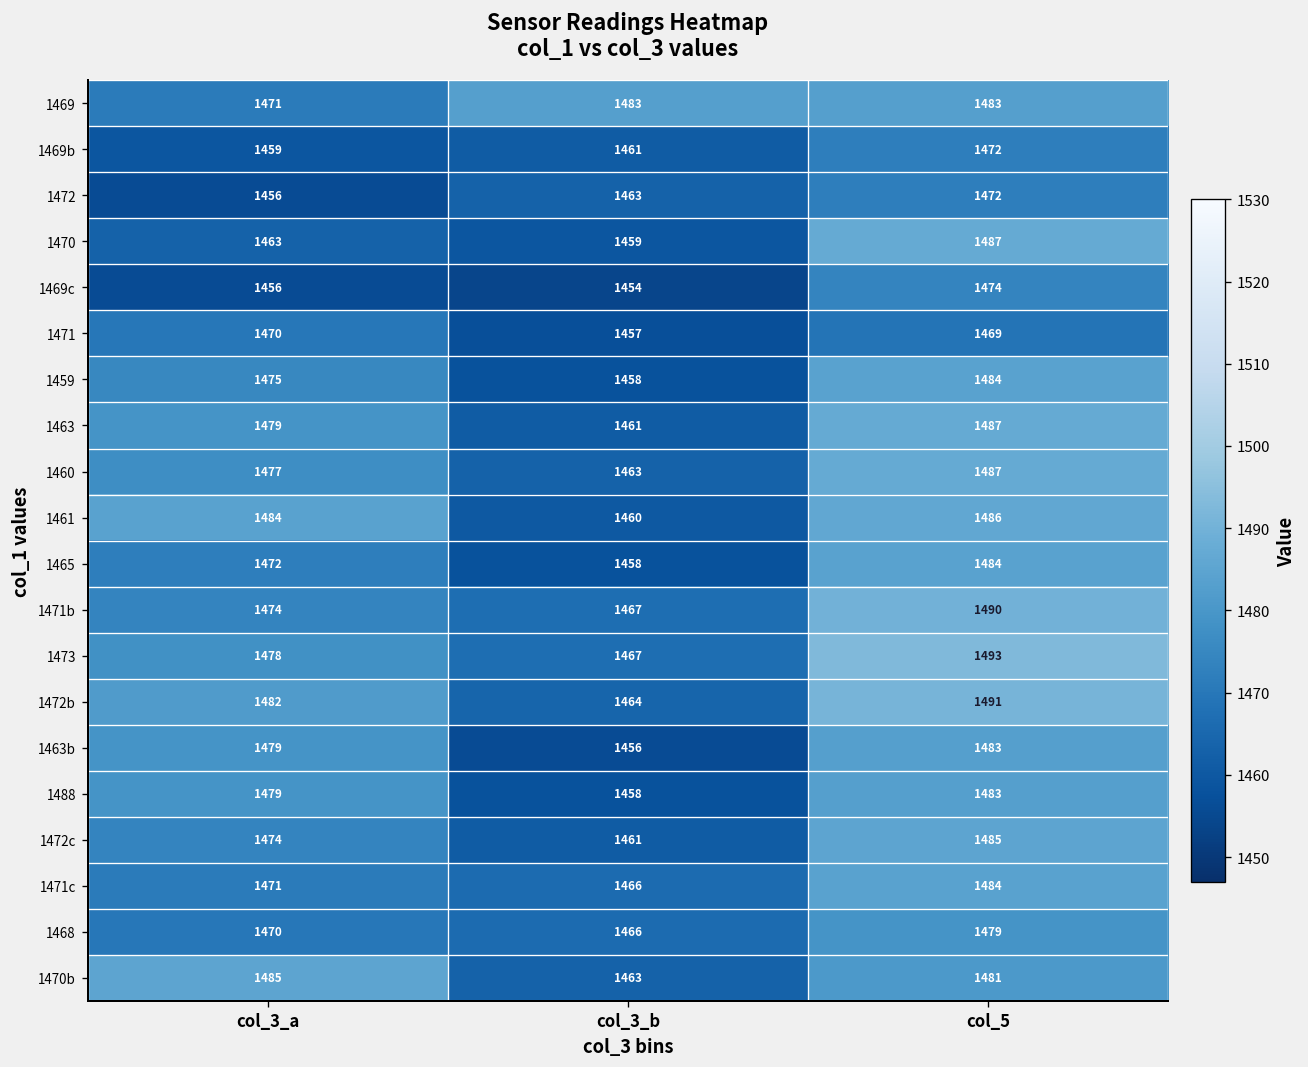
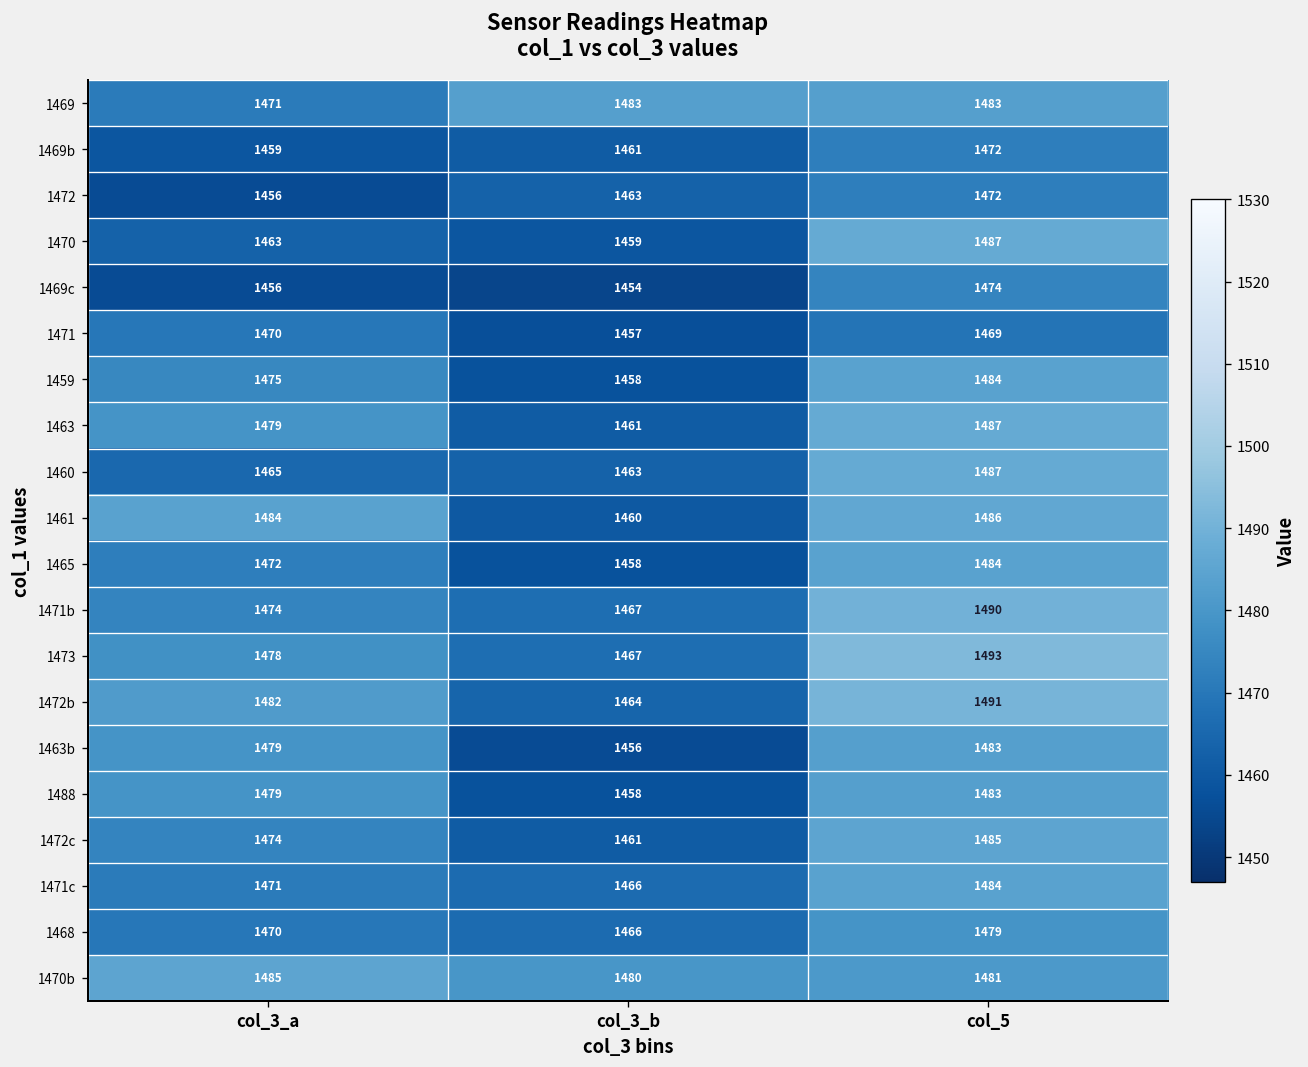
  {
    "1469": {
      "col_3_a": 1471,
      "col_3_b": 1483,
      "col_5": 1483
    },
    "1469b": {
      "col_3_a": 1459,
      "col_3_b": 1461,
      "col_5": 1472
    },
    "1472": {
      "col_3_a": 1456,
      "col_3_b": 1463,
      "col_5": 1472
    },
    "1470": {
      "col_3_a": 1463,
      "col_3_b": 1459,
      "col_5": 1487
    },
    "1469c": {
      "col_3_a": 1456,
      "col_3_b": 1454,
      "col_5": 1474
    },
    "1471": {
      "col_3_a": 1470,
      "col_3_b": 1457,
      "col_5": 1469
    },
    "1459": {
      "col_3_a": 1475,
      "col_3_b": 1458,
      "col_5": 1484
    },
    "1463": {
      "col_3_a": 1479,
      "col_3_b": 1461,
      "col_5": 1487
    },
    "1460": {
-     "col_3_a": 1477,
+     "col_3_a": 1465,
      "col_3_b": 1463,
      "col_5": 1487
    },
    "1461": {
      "col_3_a": 1484,
      "col_3_b": 1460,
      "col_5": 1486
    },
    "1465": {
      "col_3_a": 1472,
      "col_3_b": 1458,
      "col_5": 1484
    },
    "1471b": {
      "col_3_a": 1474,
      "col_3_b": 1467,
      "col_5": 1490
    },
    "1473": {
      "col_3_a": 1478,
      "col_3_b": 1467,
      "col_5": 1493
    },
    "1472b": {
      "col_3_a": 1482,
      "col_3_b": 1464,
      "col_5": 1491
    },
    "1463b": {
      "col_3_a": 1479,
      "col_3_b": 1456,
      "col_5": 1483
    },
    "1488": {
      "col_3_a": 1479,
      "col_3_b": 1458,
      "col_5": 1483
    },
    "1472c": {
      "col_3_a": 1474,
      "col_3_b": 1461,
      "col_5": 1485
    },
    "1471c": {
      "col_3_a": 1471,
      "col_3_b": 1466,
      "col_5": 1484
    },
    "1468": {
      "col_3_a": 1470,
      "col_3_b": 1466,
      "col_5": 1479
    },
    "1470b": {
      "col_3_a": 1485,
-     "col_3_b": 1463,
+     "col_3_b": 1480,
      "col_5": 1481
    }
  }
